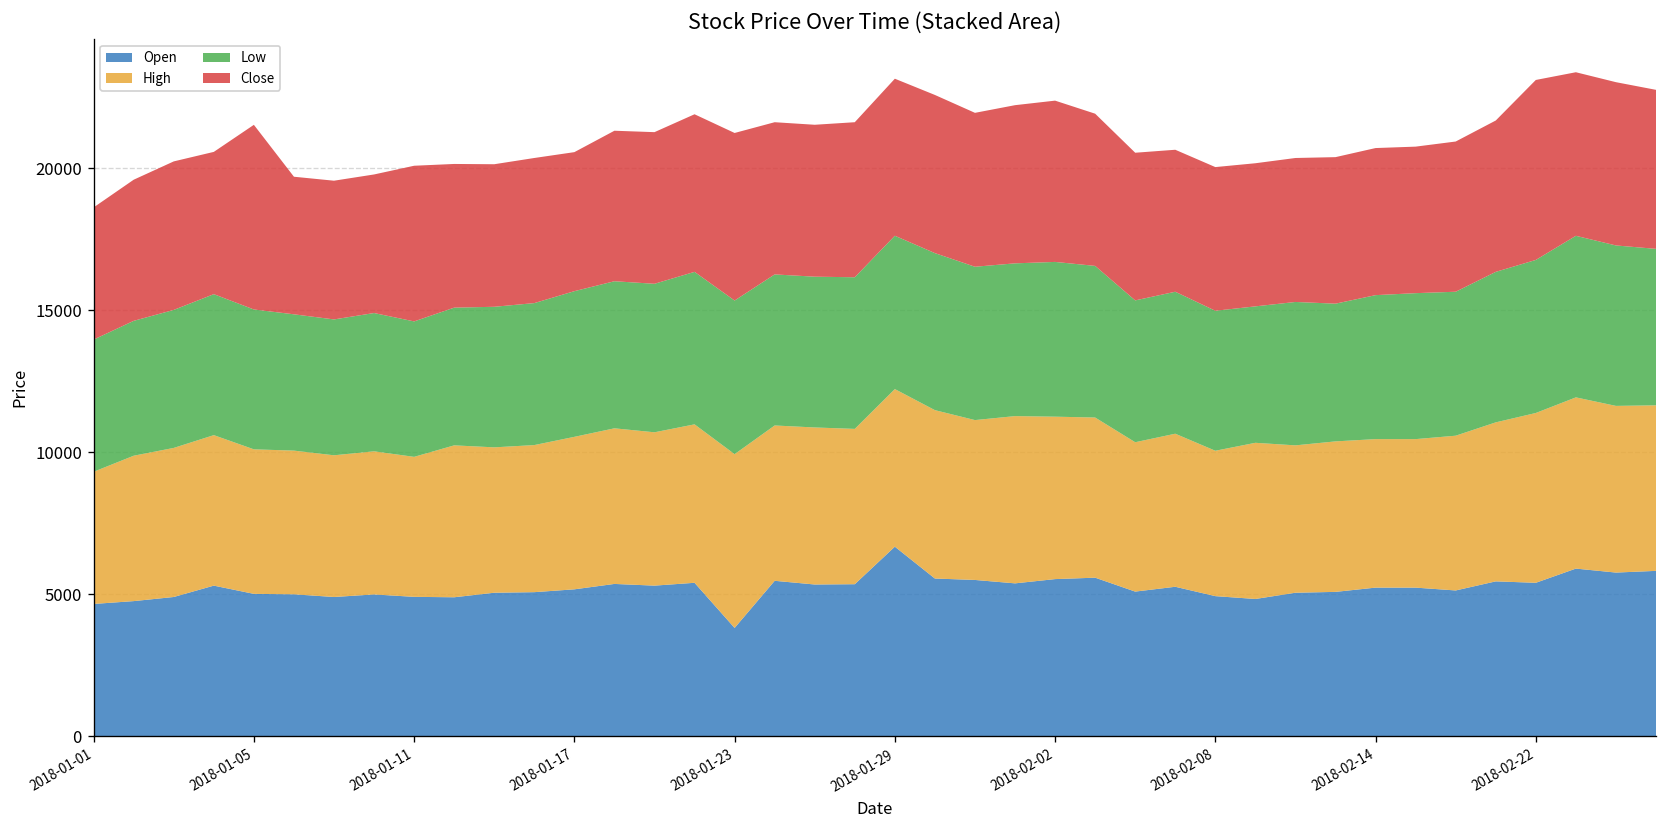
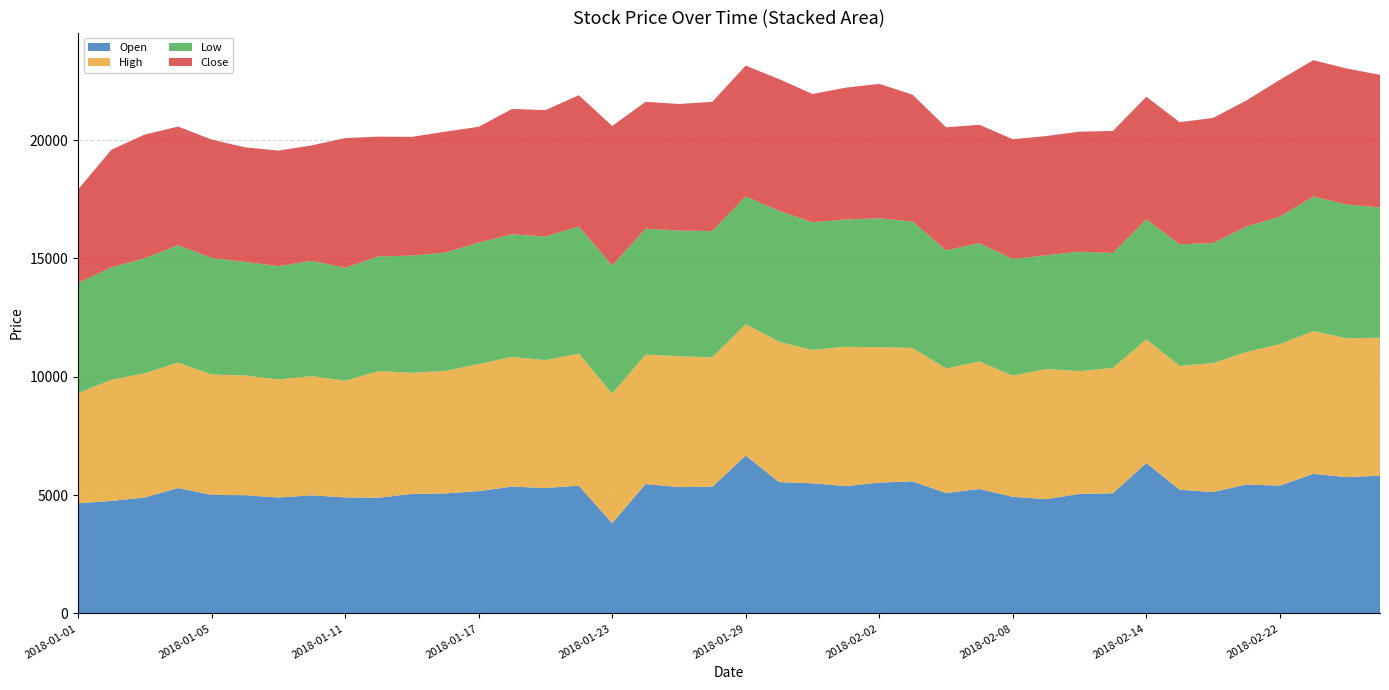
  {
    "Open": {
      "2018-01-01": 4700,
      "2018-01-05": 5000,
      "2018-01-11": 4900,
      "2018-01-17": 5200,
      "2018-01-23": 3800,
      "2018-01-29": 6700,
      "2018-02-02": 5500,
      "2018-02-08": 4900,
-     "2018-02-14": 5200,
+     "2018-02-14": 6400,
      "2018-02-22": 5400
    },
    "High": {
      "2018-01-01": 4700,
      "2018-01-05": 5100,
      "2018-01-11": 4900,
      "2018-01-17": 5400,
-     "2018-01-23": 6100,
+     "2018-01-23": 5500,
      "2018-01-29": 5600,
      "2018-02-02": 5700,
      "2018-02-08": 5100,
      "2018-02-14": 5200,
      "2018-02-22": 6000
    },
    "Low": {
      "2018-01-01": 4700,
      "2018-01-05": 4900,
      "2018-01-11": 4800,
      "2018-01-17": 5100,
      "2018-01-23": 5400,
      "2018-01-29": 5400,
      "2018-02-02": 5500,
      "2018-02-08": 4900,
      "2018-02-14": 5100,
      "2018-02-22": 5400
    },
    "Close": {
-     "2018-01-01": 4700,
-     "2018-01-05": 6500,
+     "2018-01-01": 4000,
+     "2018-01-05": 5000,
      "2018-01-11": 5500,
      "2018-01-17": 4900,
      "2018-01-23": 5900,
      "2018-01-29": 5500,
      "2018-02-02": 5700,
      "2018-02-08": 5100,
      "2018-02-14": 5200,
-     "2018-02-22": 6300
+     "2018-02-22": 5800
    }
  }
